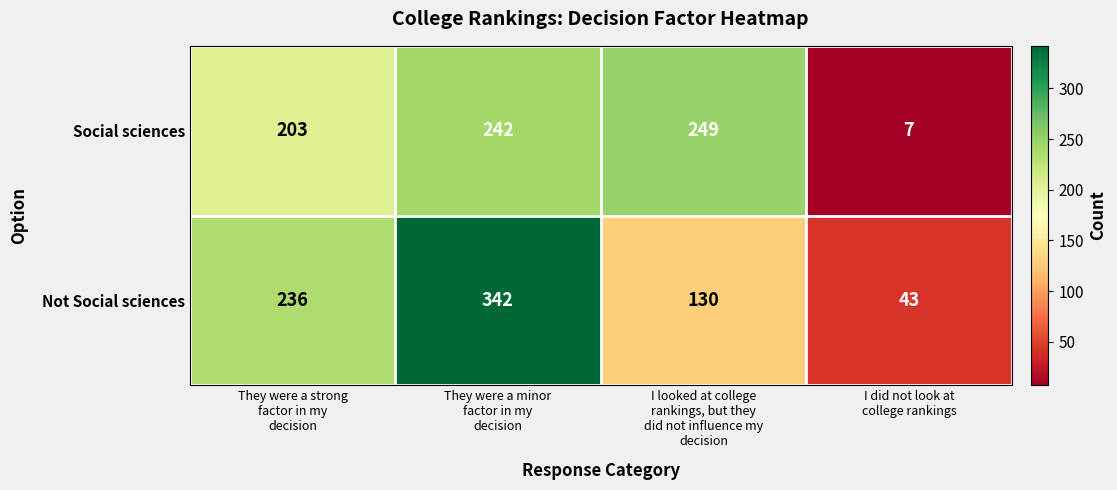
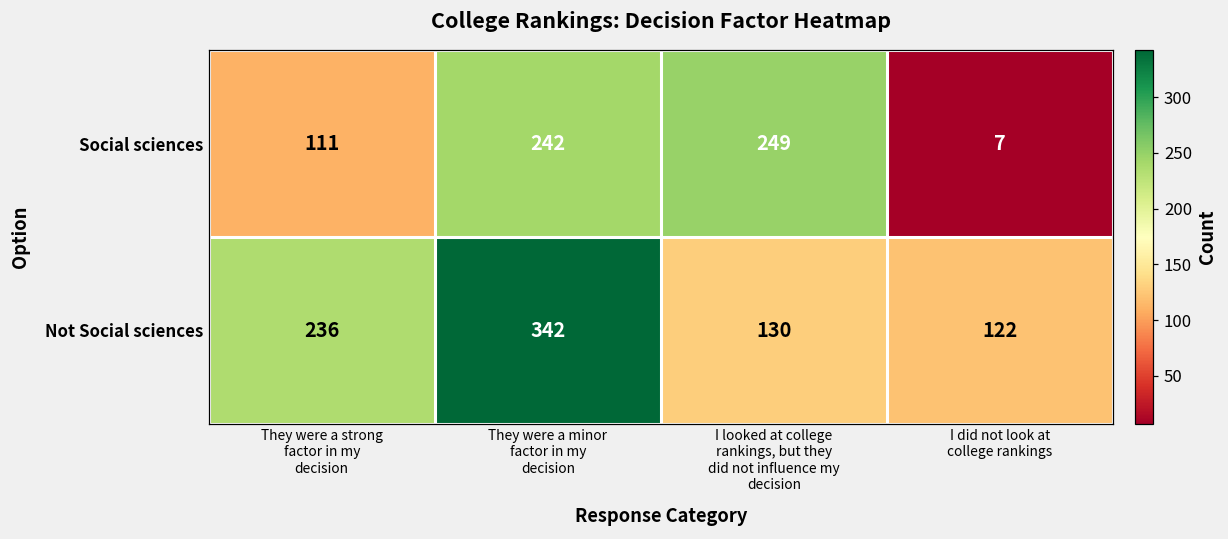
  {
    "Social sciences": {
-     "They were a strong factor in my decision": 203,
+     "They were a strong factor in my decision": 111,
      "They were a minor factor in my decision": 242,
      "I looked at college rankings, but they did not influence my decision": 249,
      "I did not look at college rankings": 7
    },
    "Not Social sciences": {
      "They were a strong factor in my decision": 236,
      "They were a minor factor in my decision": 342,
      "I looked at college rankings, but they did not influence my decision": 130,
-     "I did not look at college rankings": 43
+     "I did not look at college rankings": 122
    }
  }
